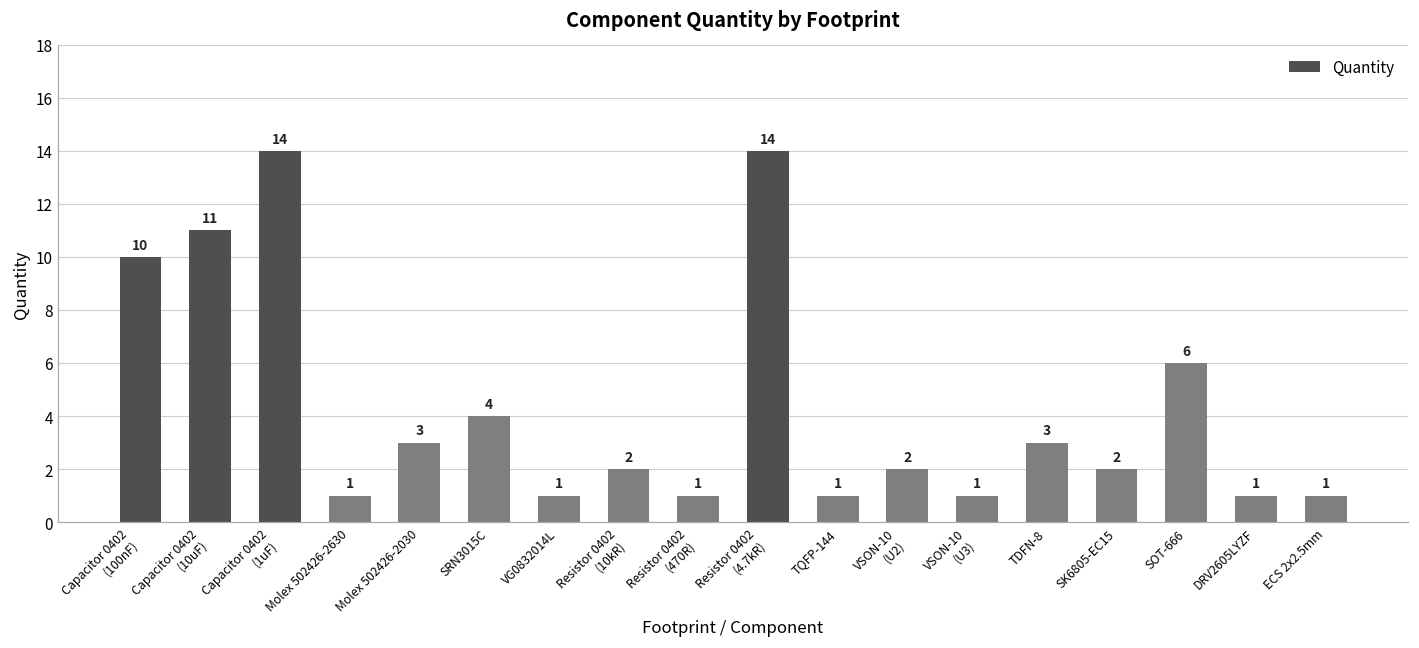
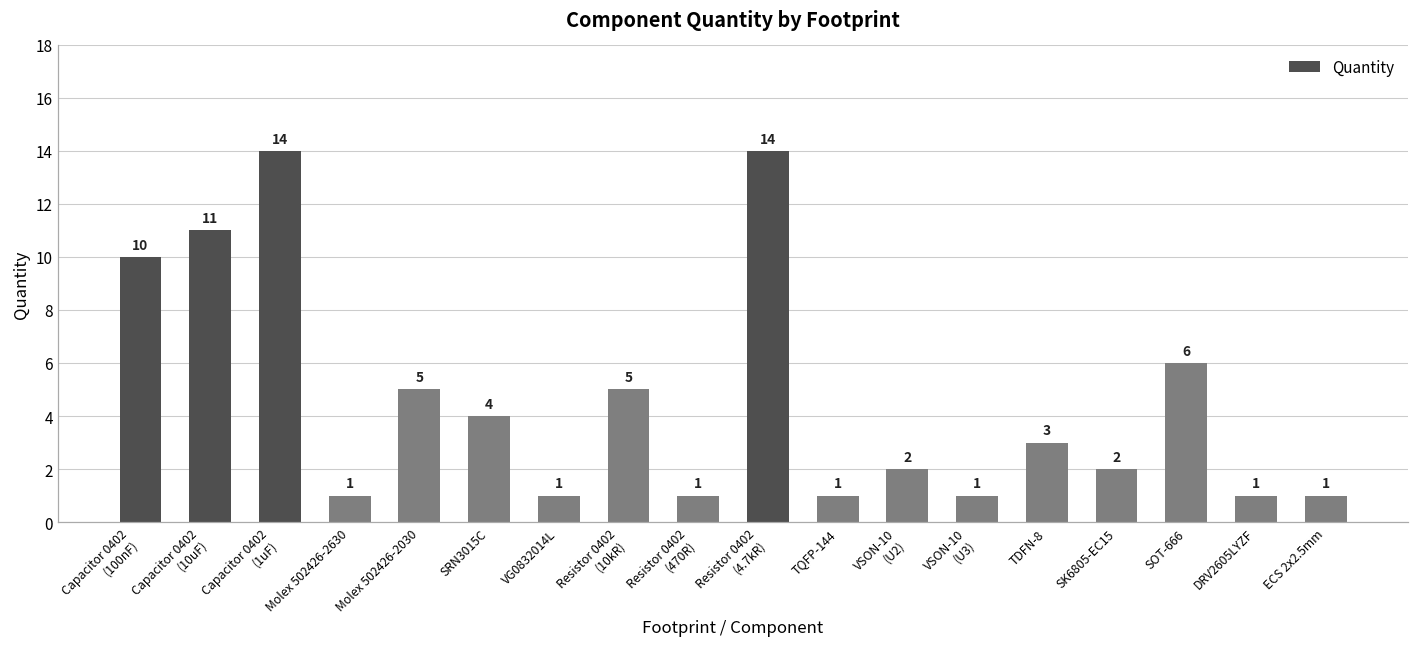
  {
    "Capacitor 0402 (100nF)": 10,
    "Capacitor 0402 (10uF)": 11,
    "Capacitor 0402 (1uF)": 14,
    "Molex 502426-2630": 1,
-   "Molex 502426-2030": 3,
+   "Molex 502426-2030": 5,
    "SRN3015C": 4,
    "VG0832014L": 1,
-   "Resistor 0402 (10kR)": 2,
+   "Resistor 0402 (10kR)": 5,
    "Resistor 0402 (470R)": 1,
    "Resistor 0402 (4.7kR)": 14,
    "TQFP-144": 1,
    "VSON-10 (U2)": 2,
    "VSON-10 (U3)": 1,
    "TDFN-8": 3,
    "SK6805-EC15": 2,
    "SOT-666": 6,
    "DRV2605LYZF": 1,
    "ECS 2x2.5mm": 1
  }
